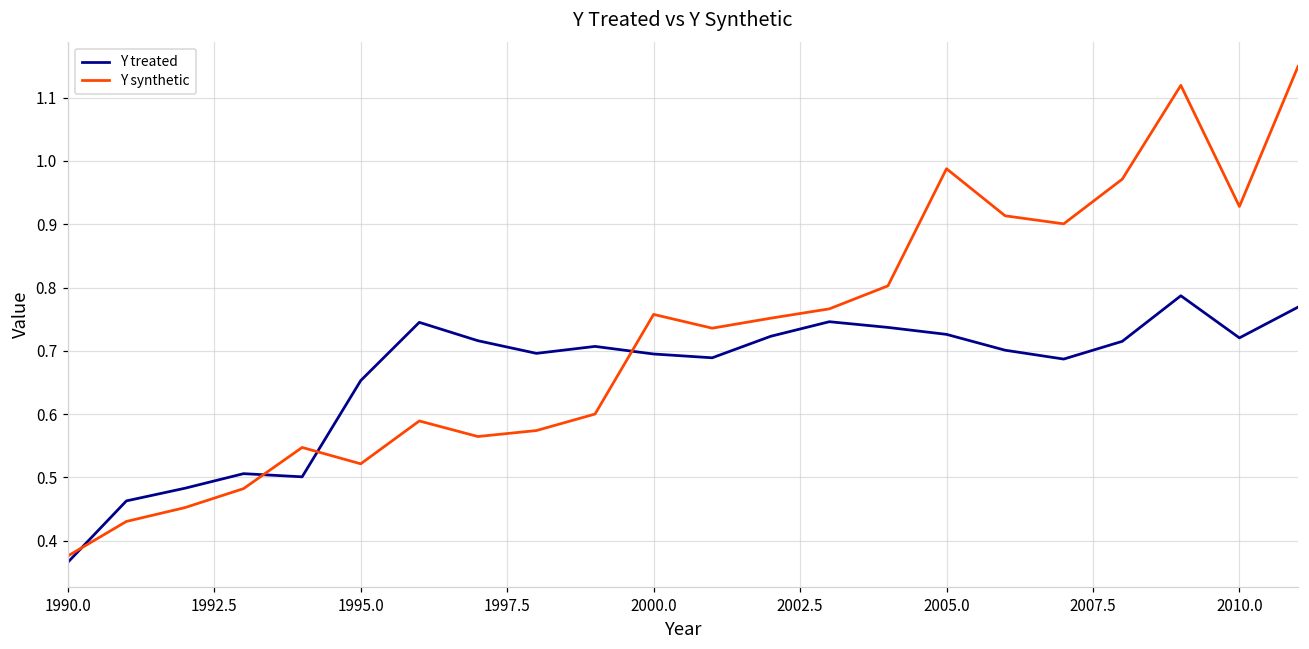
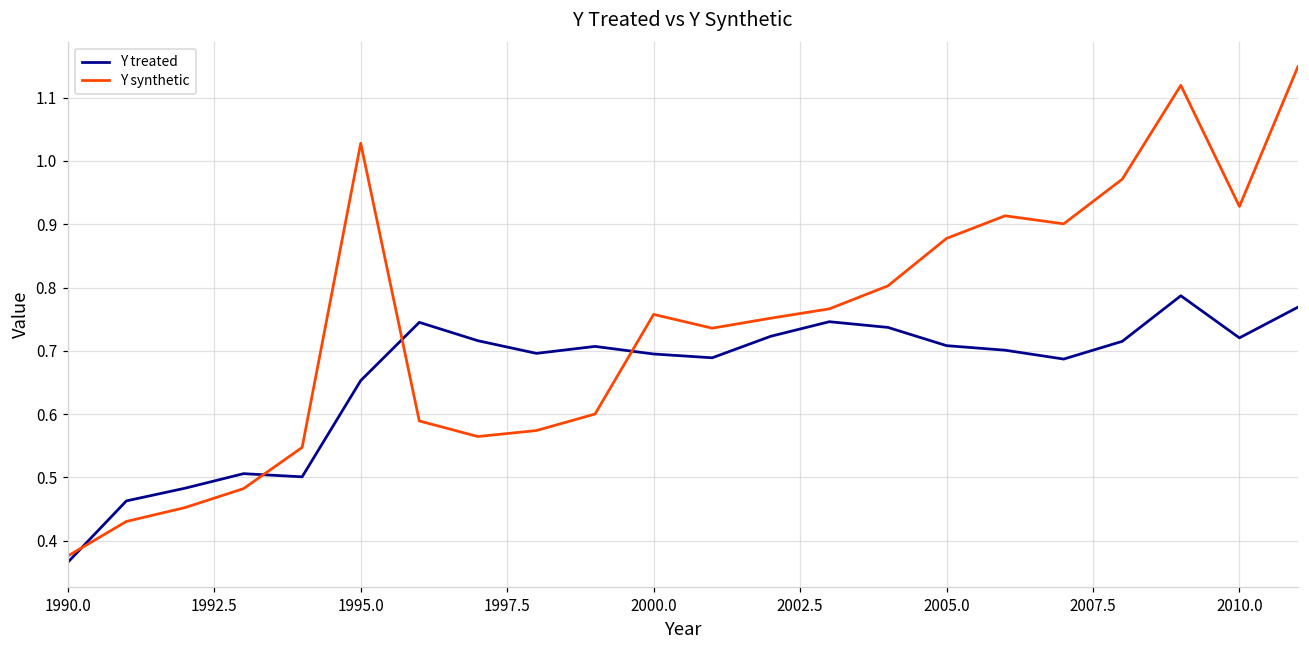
  {
    "Y treated": {
      "1990.0": 0.37,
      "1995.0": 0.65,
      "2000.0": 0.69,
-     "2005.0": 0.73,
+     "2005.0": 0.71,
      "2010.0": 0.72
    },
    "Y synthetic": {
      "1990.0": 0.38,
-     "1995.0": 0.52,
+     "1995.0": 1.03,
      "2000.0": 0.76,
-     "2005.0": 0.99,
+     "2005.0": 0.88,
      "2010.0": 0.93
    }
  }
